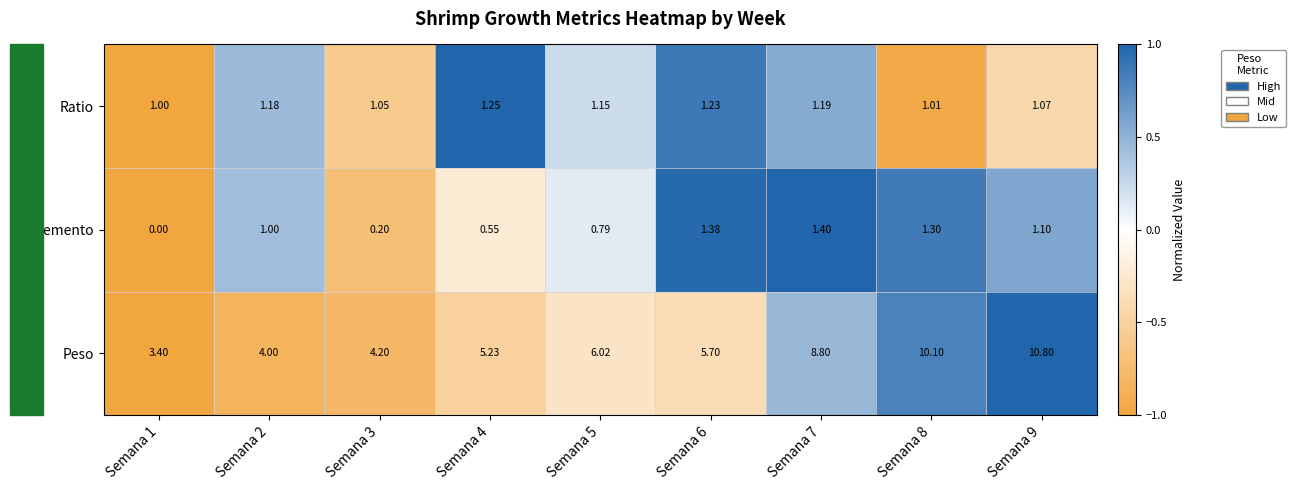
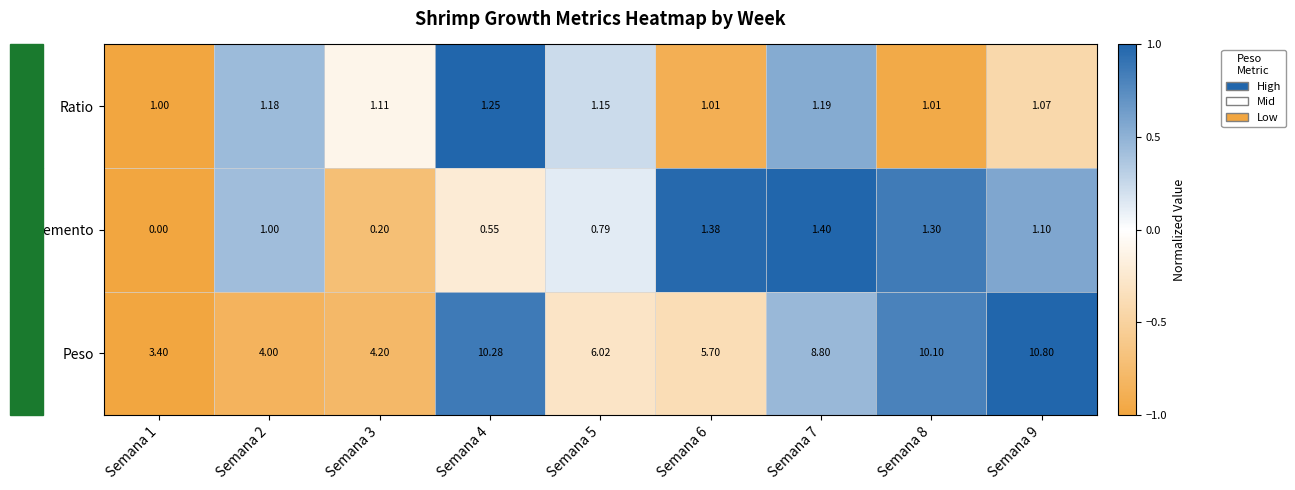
  {
    "Ratio": {
      "Semana 1": 1.00,
      "Semana 2": 1.18,
-     "Semana 3": 1.05,
+     "Semana 3": 1.11,
      "Semana 4": 1.25,
      "Semana 5": 1.15,
-     "Semana 6": 1.23,
+     "Semana 6": 1.01,
      "Semana 7": 1.19,
      "Semana 8": 1.01,
      "Semana 9": 1.07
    },
    "Incremento": {
      "Semana 1": 0.00,
      "Semana 2": 1.00,
      "Semana 3": 0.20,
      "Semana 4": 0.55,
      "Semana 5": 0.79,
      "Semana 6": 1.38,
      "Semana 7": 1.40,
      "Semana 8": 1.30,
      "Semana 9": 1.10
    },
    "Peso": {
      "Semana 1": 3.40,
      "Semana 2": 4.00,
      "Semana 3": 4.20,
-     "Semana 4": 5.23,
+     "Semana 4": 10.28,
      "Semana 5": 6.02,
      "Semana 6": 5.70,
      "Semana 7": 8.80,
      "Semana 8": 10.10,
      "Semana 9": 10.80
    }
  }
